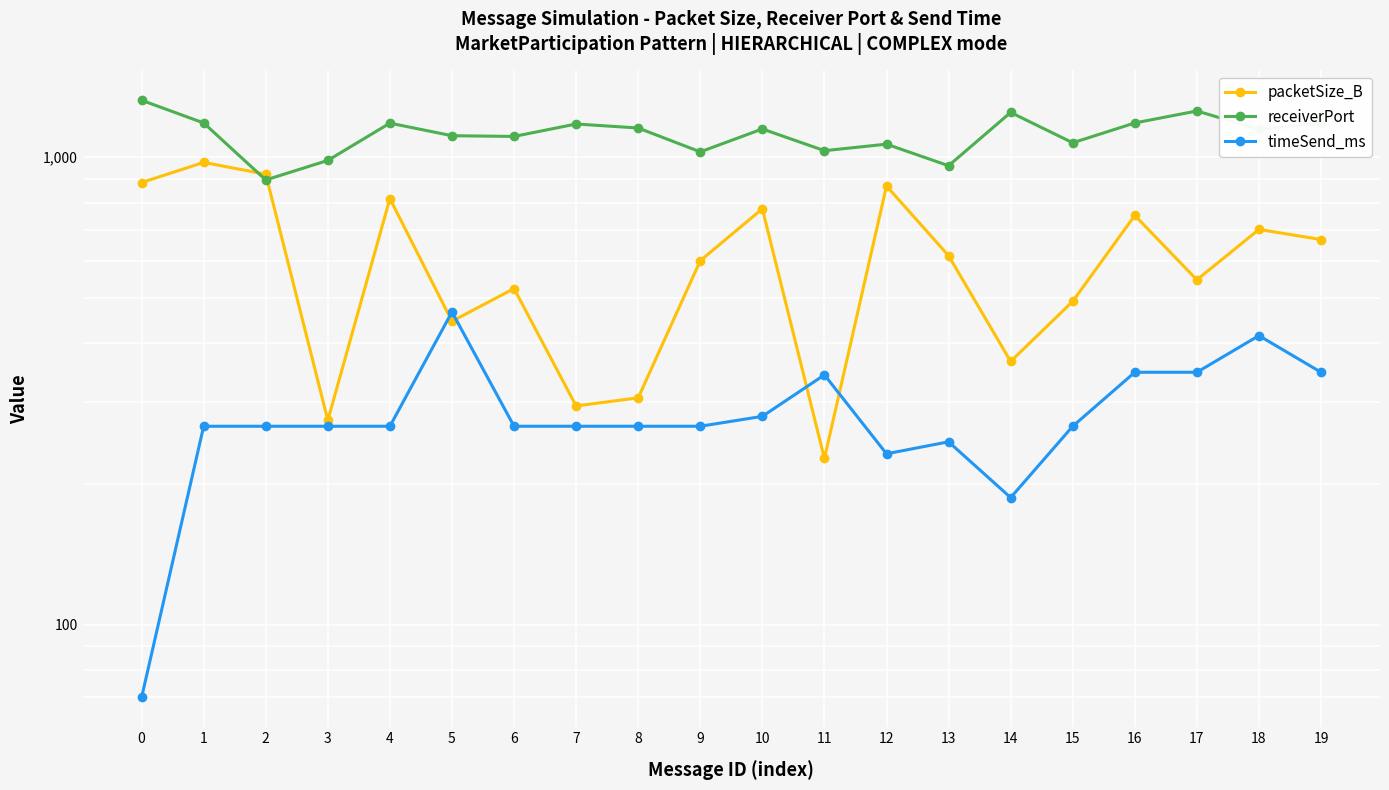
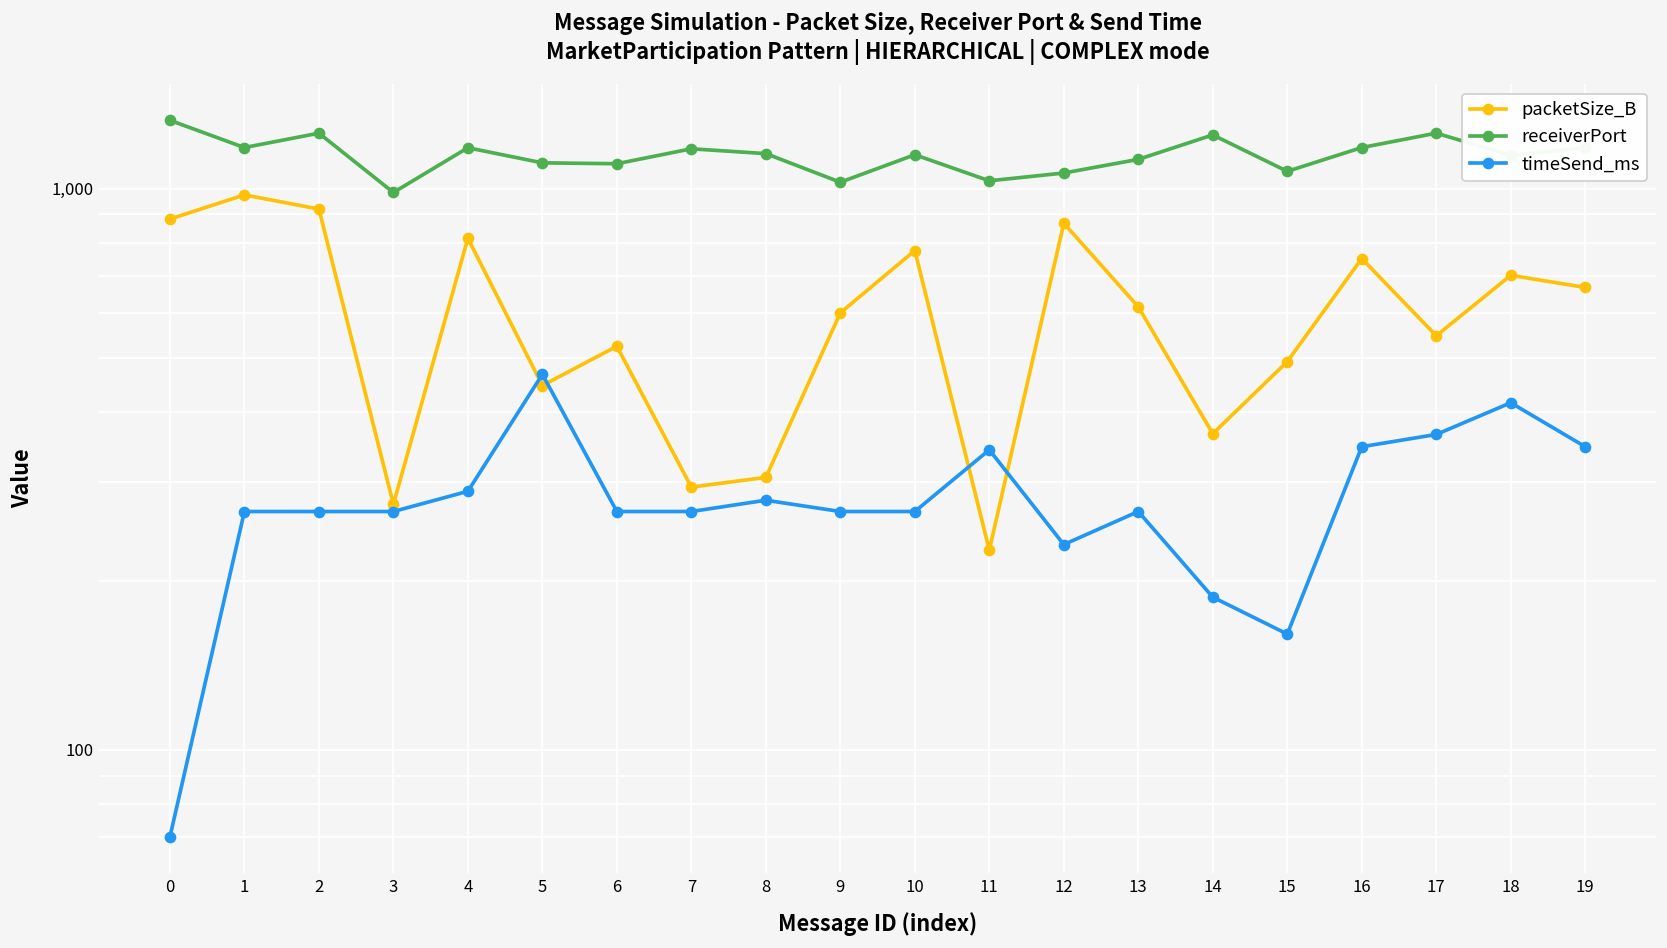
  {
    "packetSize_B": {
      "0": "880",
      "1": "980",
      "2": "920",
      "3": "270",
      "4": "820",
      "5": "450",
      "6": "520",
      "7": "290",
      "8": "310",
      "9": "600",
      "10": "780",
      "11": "230",
      "12": "870",
      "13": "620",
      "14": "370",
      "15": "490",
      "16": "750",
      "17": "550",
      "18": "700",
      "19": "670"
    },
    "receiverPort": {
      "0": "1,320",
      "1": "1,180",
-     "2": "890",
+     "2": "1,260",
      "3": "980",
      "4": "1,180",
      "5": "1,110",
      "6": "1,110",
      "7": "1,180",
      "8": "1,160",
      "9": "1,030",
      "10": "1,150",
      "11": "1,030",
      "12": "1,070",
-     "13": "960",
+     "13": "1,130",
      "14": "1,250",
      "15": "1,070",
      "16": "1,180",
      "17": "1,260"
    },
    "timeSend_ms": {
      "0": "70",
      "1": "270",
      "2": "270",
      "3": "270",
-     "4": "270",
+     "4": "290",
      "5": "470",
      "6": "270",
      "7": "270",
-     "8": "270",
+     "8": "280",
      "9": "270",
-     "10": "280",
+     "10": "270",
      "11": "340",
      "12": "230",
-     "13": "250",
+     "13": "270",
      "14": "187",
-     "15": "270",
+     "15": "161",
      "16": "350",
-     "17": "350",
+     "17": "360",
      "18": "420",
      "19": "350"
    }
  }
